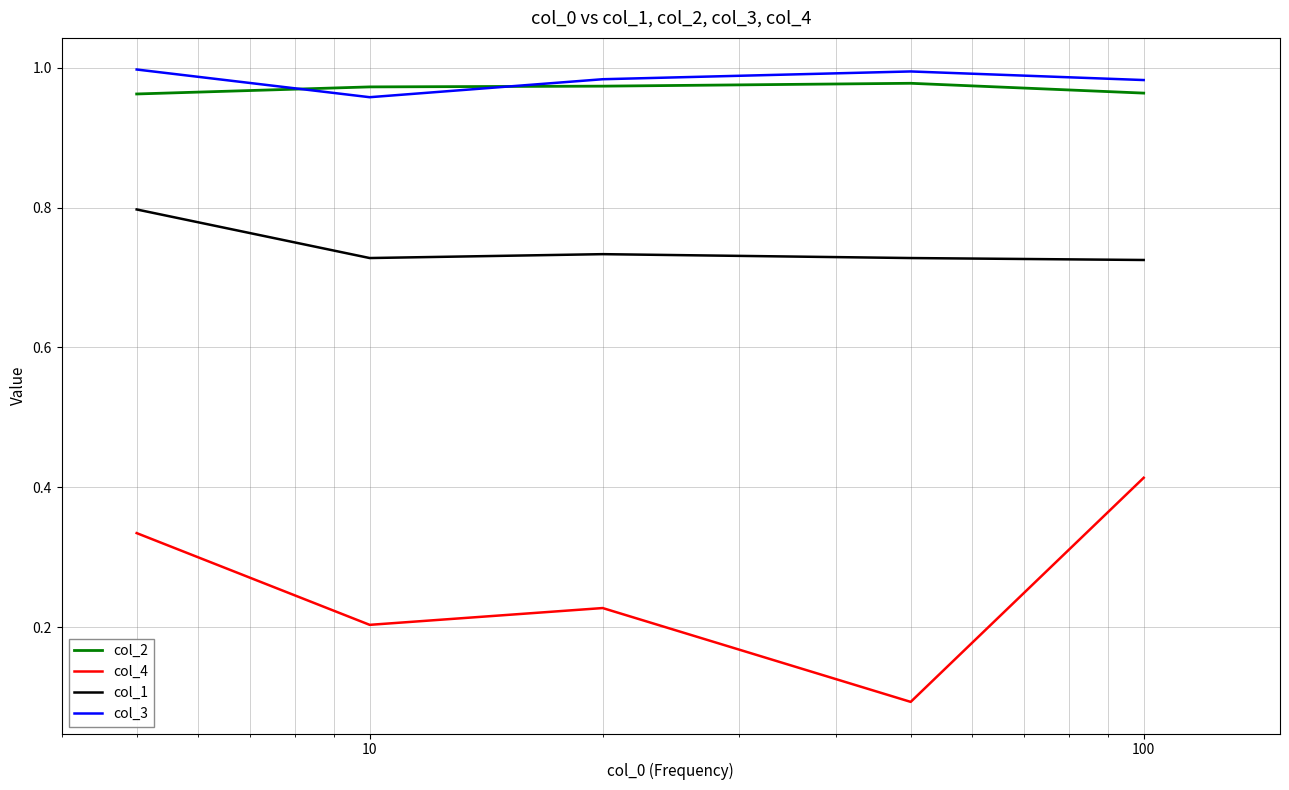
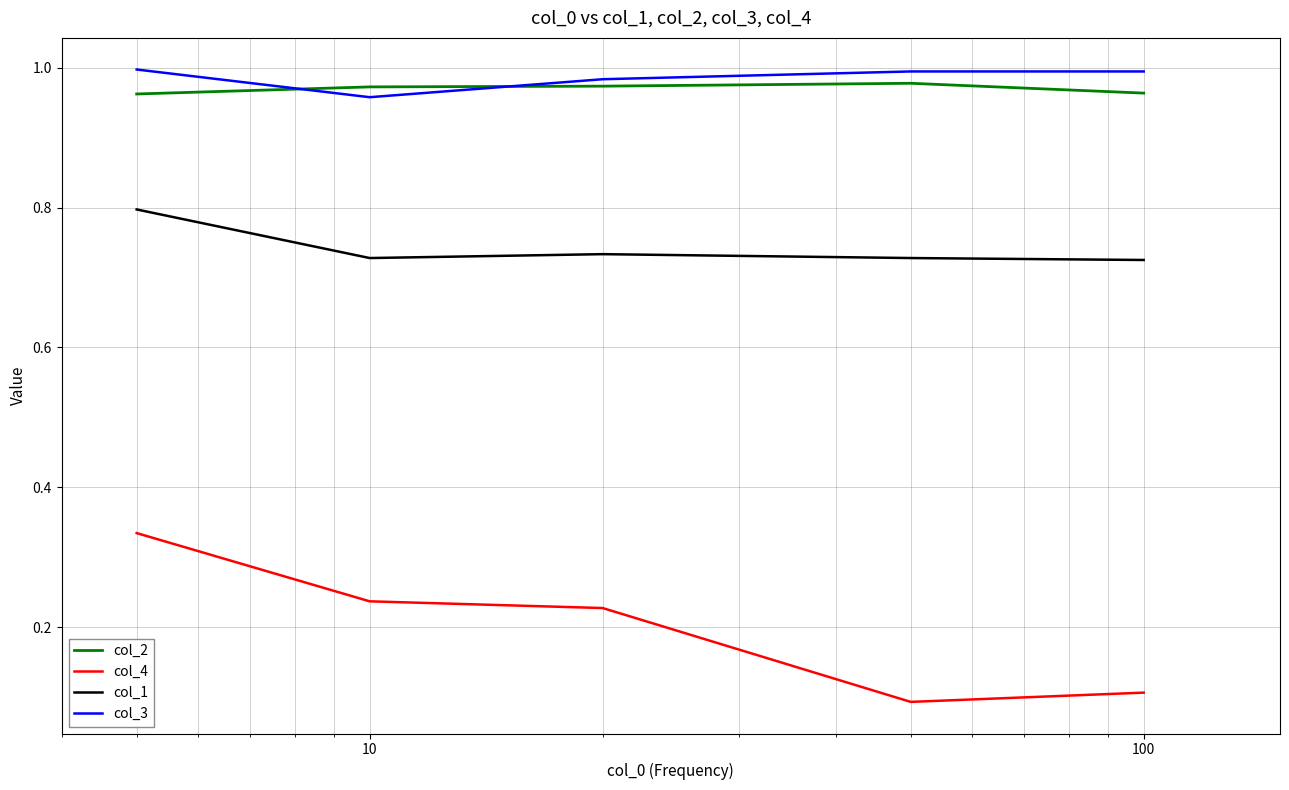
  {
    "col_2": {
      "10": 0.97,
      "100": 0.96
    },
    "col_4": {
-     "10": 0.20,
-     "100": 0.41
+     "10": 0.24,
+     "100": 0.11
    },
    "col_1": {
      "10": 0.73,
      "100": 0.73
    },
    "col_3": {
      "10": 0.96,
-     "100": 0.98
+     "100": 0.99
    }
  }
